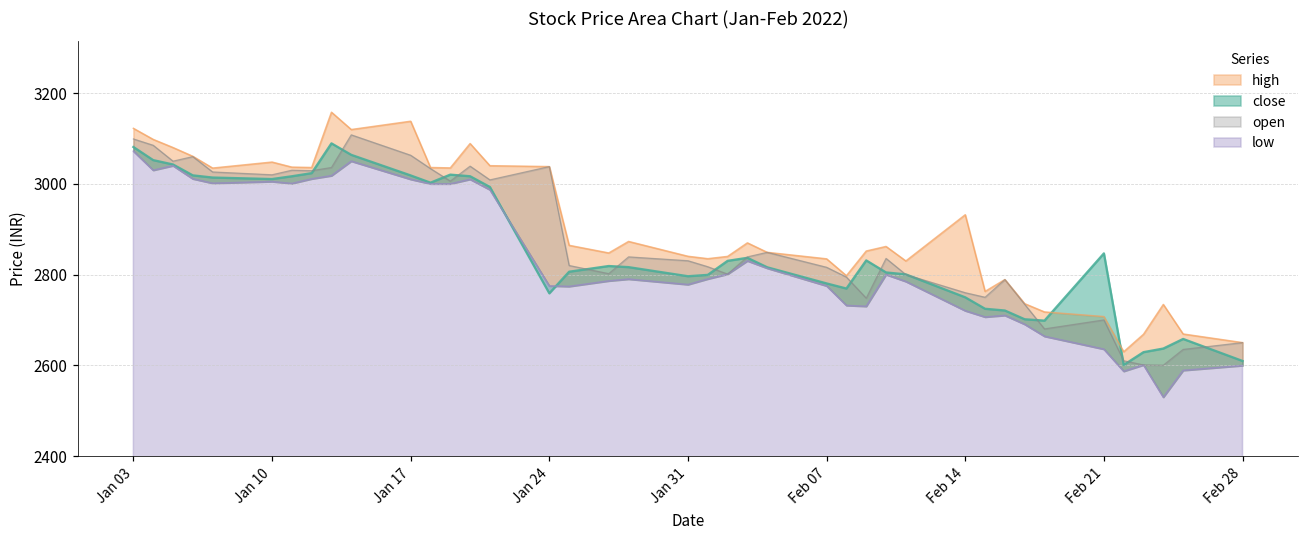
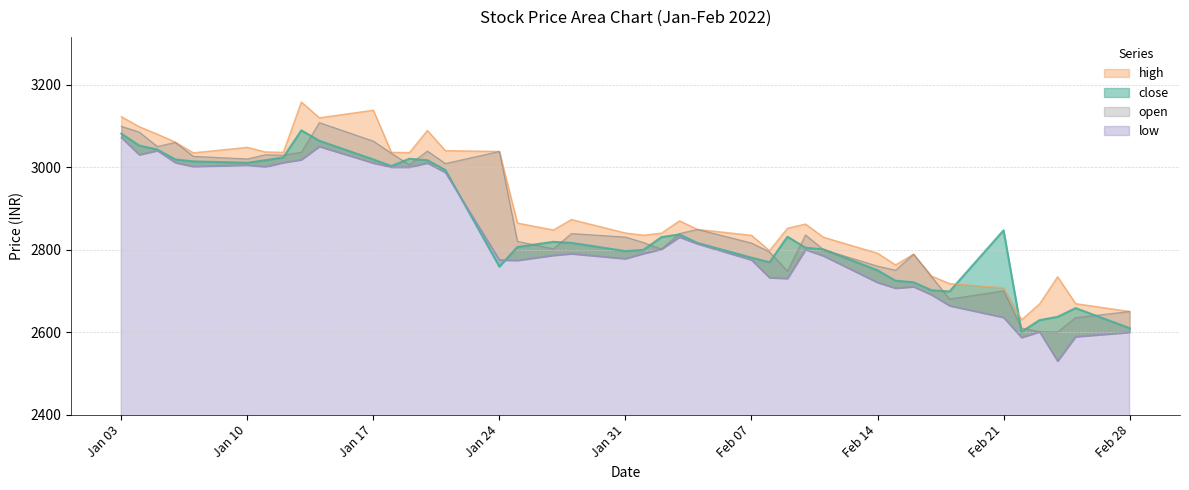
  {
    "high": {
      "Jan 03": 3120,
      "Jan 10": 3050,
      "Jan 17": 3140,
      "Jan 31": 2840,
      "Feb 07": 2830,
-     "Feb 14": 2930,
+     "Feb 14": 2790,
      "Feb 21": 2710
    }
  }
